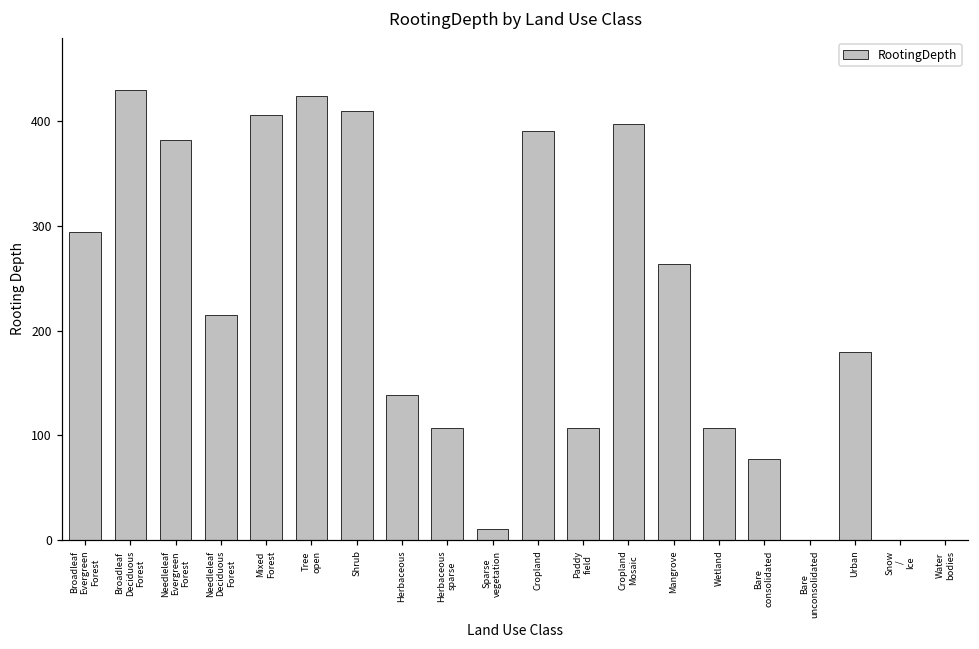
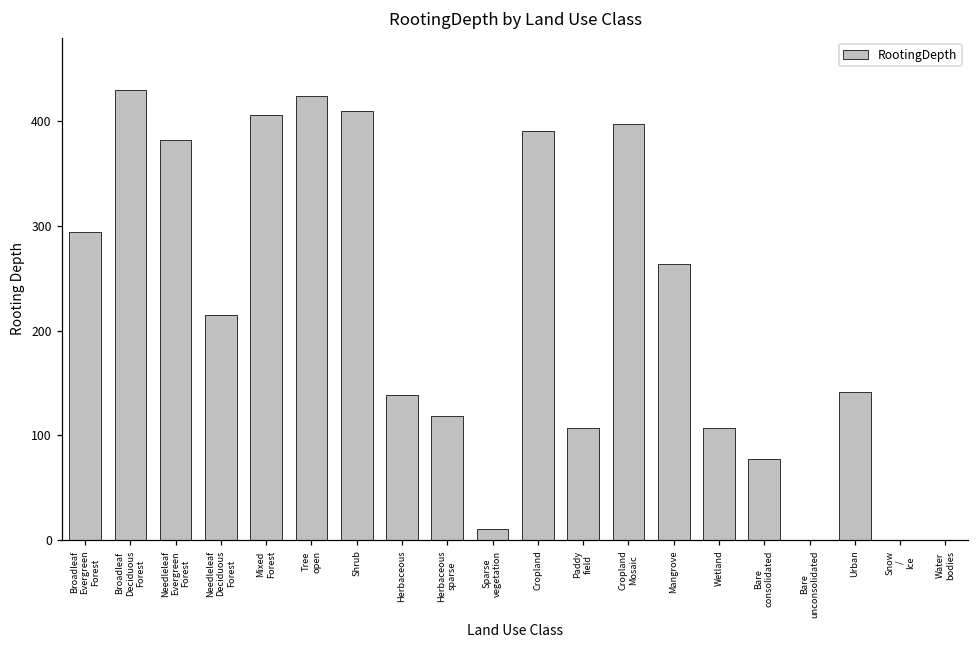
  {
    "Broadleaf Evergreen Forest": 290,
    "Broadleaf Deciduous Forest": 430,
    "Needleleaf Evergreen Forest": 380,
    "Needleleaf Deciduous Forest": 220,
    "Mixed Forest": 410,
    "Tree open": 420,
    "Shrub": 410,
    "Herbaceous": 140,
-   "Herbaceous sparse": 110,
+   "Herbaceous sparse": 120,
    "Sparse vegetation": 10,
    "Cropland": 390,
    "Paddy field": 110,
    "Cropland Mosaic": 400,
    "Mangrove": 260,
    "Wetland": 110,
    "Bare consolidated": 80,
    "Bare unconsolidated": 0,
-   "Urban": 180,
+   "Urban": 140,
    "Snow / Ice": 0,
    "Water bodies": 0
  }
